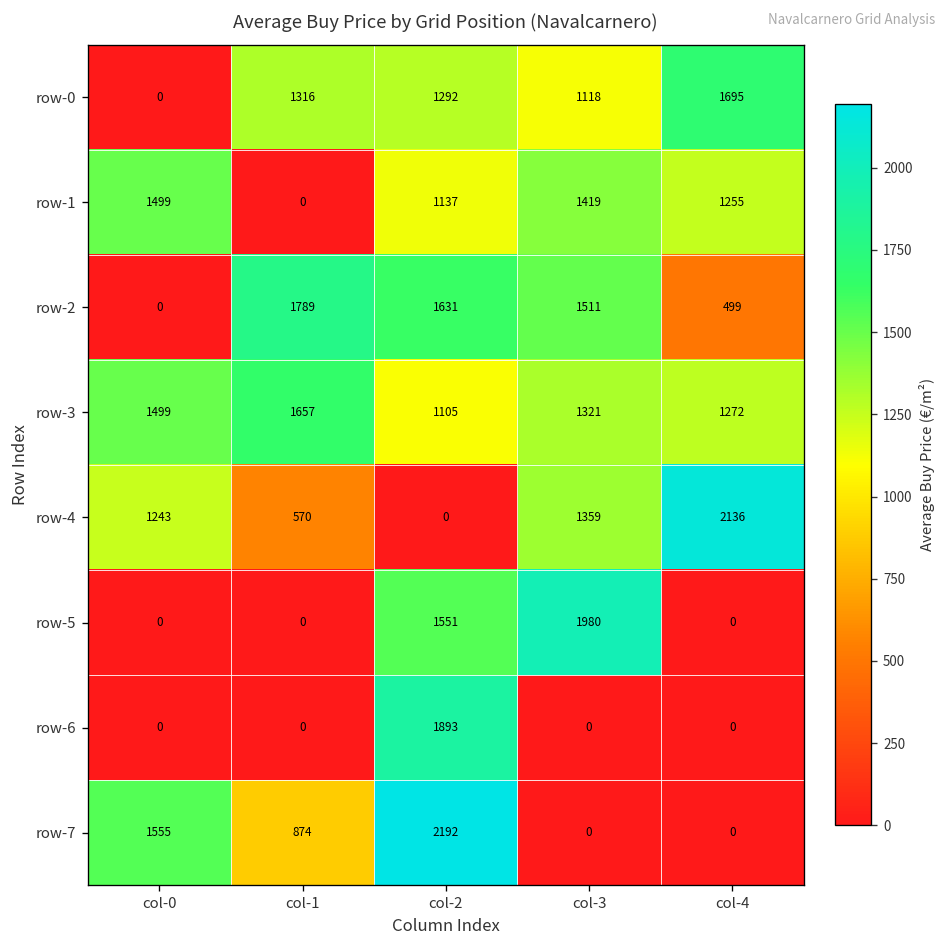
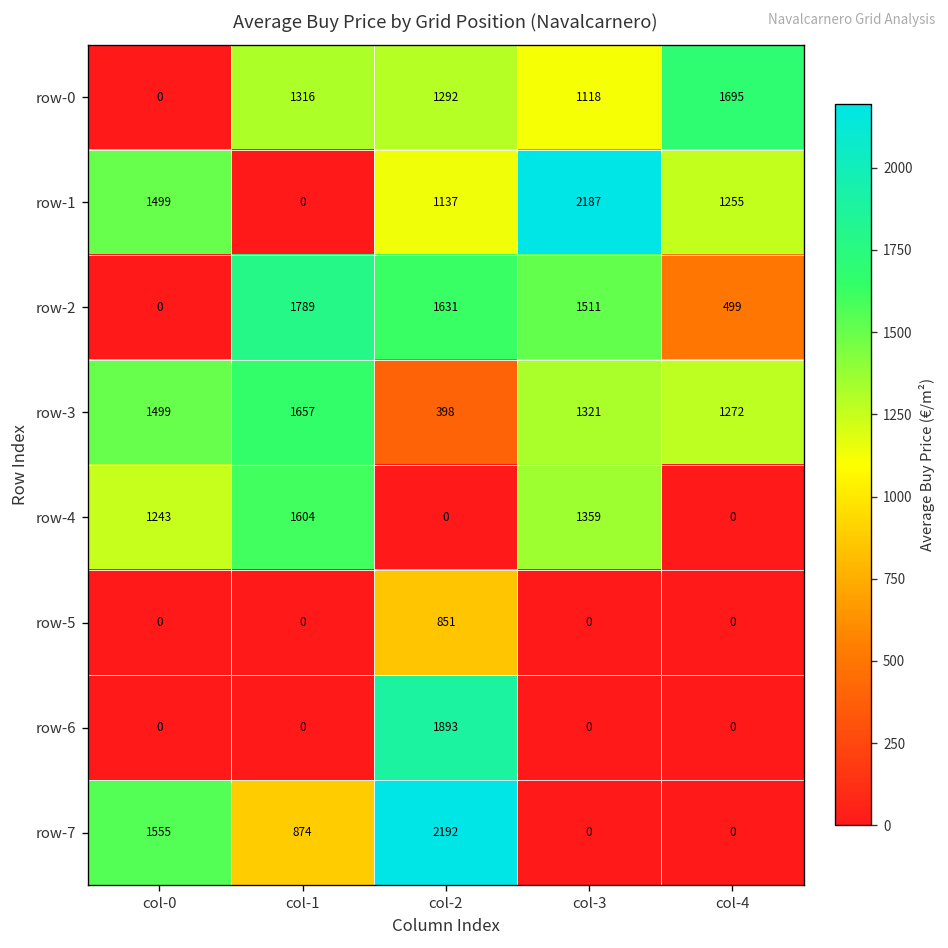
  {
    "row-0": {
      "col-0": 0,
      "col-1": 1316,
      "col-2": 1292,
      "col-3": 1118,
      "col-4": 1695
    },
    "row-1": {
      "col-0": 1499,
      "col-1": 0,
      "col-2": 1137,
-     "col-3": 1419,
+     "col-3": 2187,
      "col-4": 1255
    },
    "row-2": {
      "col-0": 0,
      "col-1": 1789,
      "col-2": 1631,
      "col-3": 1511,
      "col-4": 499
    },
    "row-3": {
      "col-0": 1499,
      "col-1": 1657,
-     "col-2": 1105,
+     "col-2": 398,
      "col-3": 1321,
      "col-4": 1272
    },
    "row-4": {
      "col-0": 1243,
-     "col-1": 570,
+     "col-1": 1604,
      "col-2": 0,
      "col-3": 1359,
-     "col-4": 2136
+     "col-4": 0
    },
    "row-5": {
      "col-0": 0,
      "col-1": 0,
-     "col-2": 1551,
-     "col-3": 1980,
+     "col-2": 851,
+     "col-3": 0,
      "col-4": 0
    },
    "row-6": {
      "col-0": 0,
      "col-1": 0,
      "col-2": 1893,
      "col-3": 0,
      "col-4": 0
    },
    "row-7": {
      "col-0": 1555,
      "col-1": 874,
      "col-2": 2192,
      "col-3": 0,
      "col-4": 0
    }
  }
